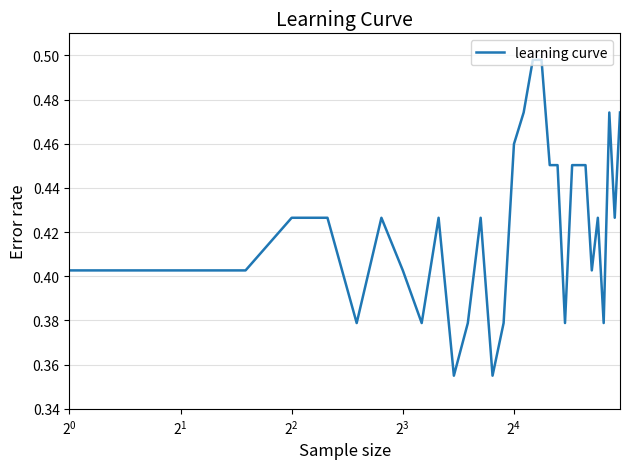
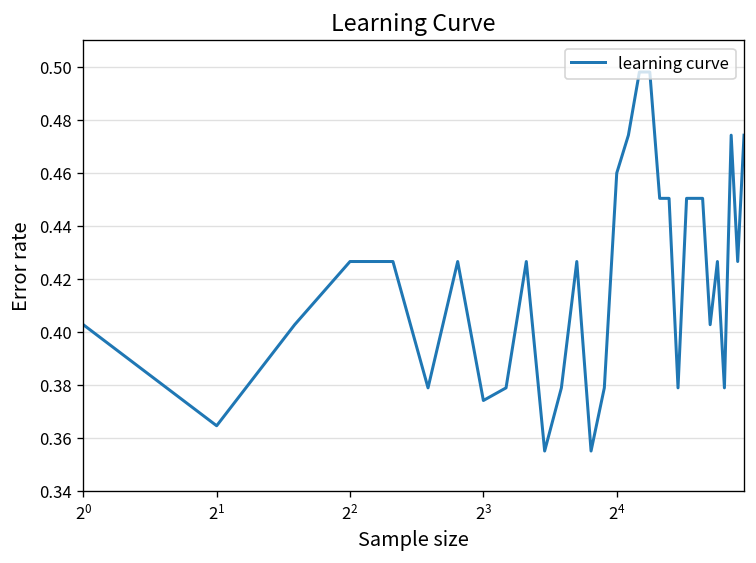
  {
    "2^0": 0.403,
-   "2^1": 0.403,
+   "2^1": 0.365,
    "2^2": 0.427,
-   "2^3": 0.403,
+   "2^3": 0.374,
    "2^4": 0.460
  }
